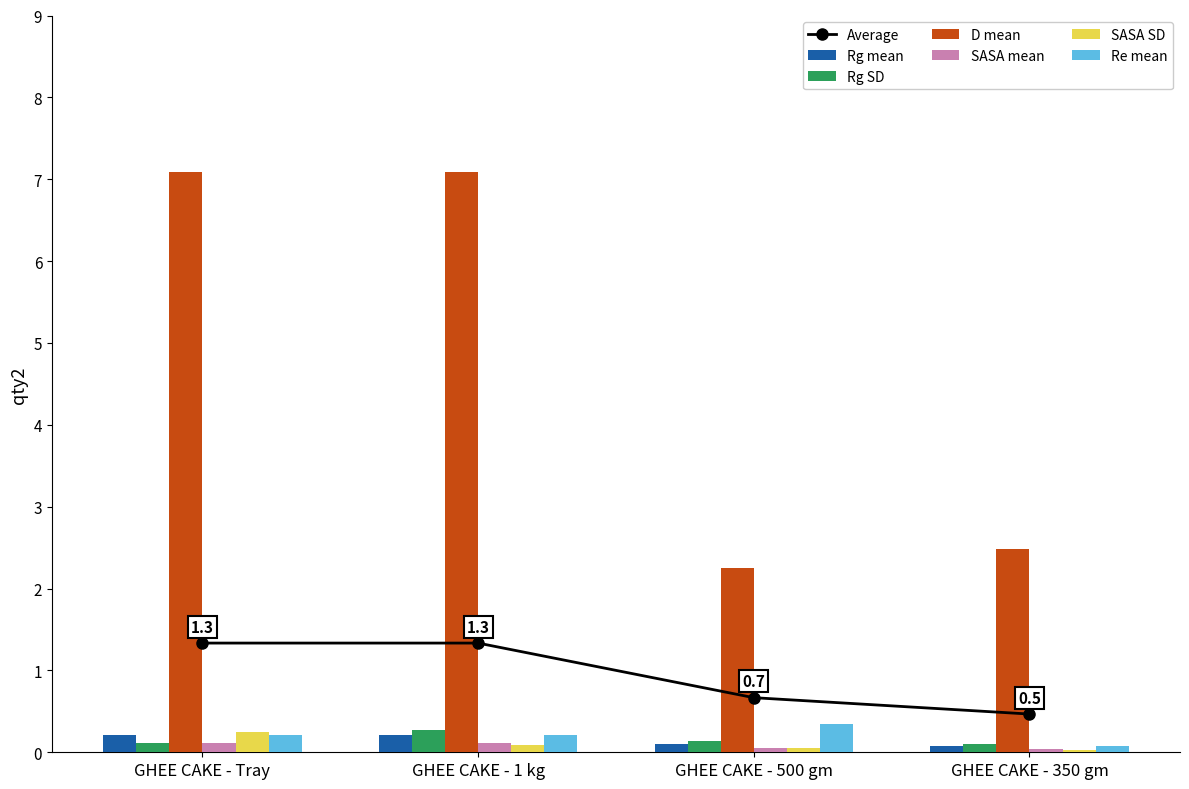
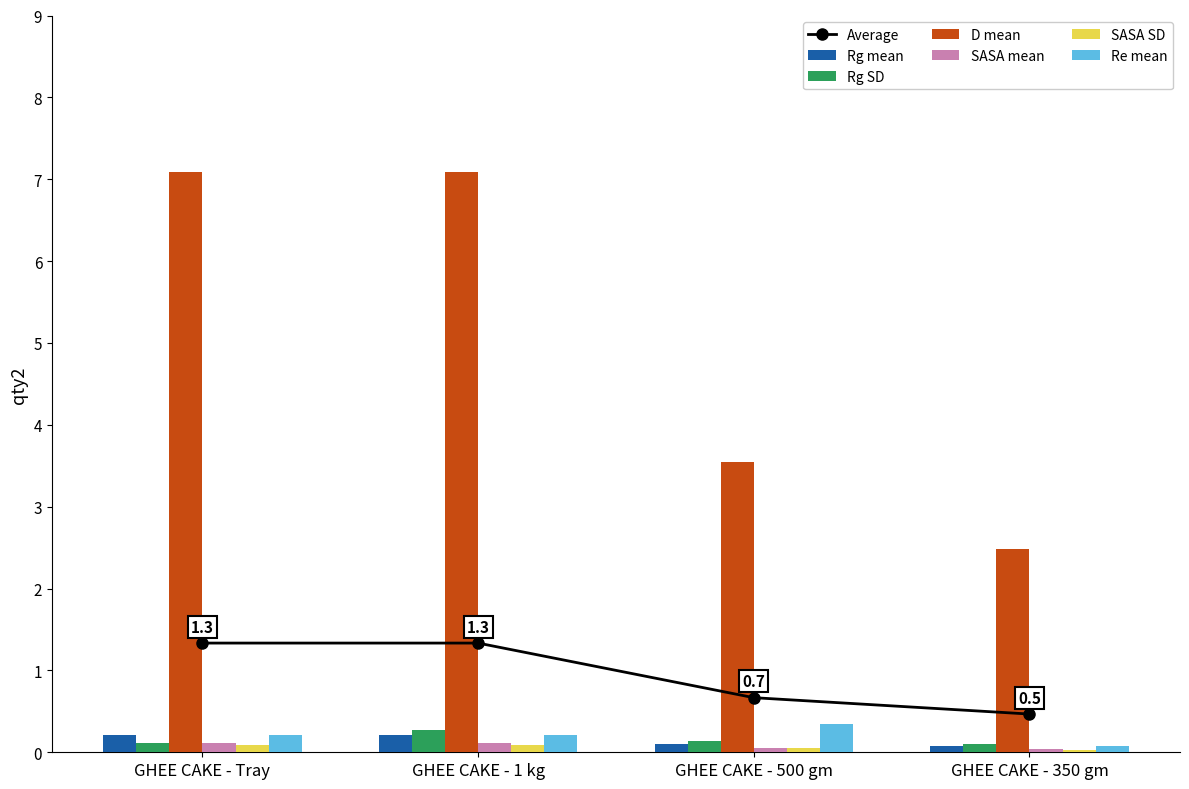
  {
    "Rg mean": {
      "GHEE CAKE - Tray": 0.2,
      "GHEE CAKE - 1 kg": 0.2,
      "GHEE CAKE - 500 gm": 0.1,
      "GHEE CAKE - 350 gm": 0.1
    },
    "Rg SD": {
      "GHEE CAKE - Tray": 0.1,
      "GHEE CAKE - 1 kg": 0.3,
      "GHEE CAKE - 500 gm": 0.1,
      "GHEE CAKE - 350 gm": 0.1
    },
    "D mean": {
-     "GHEE CAKE - 500 gm": 2.3
+     "GHEE CAKE - 500 gm": 3.5
    },
    "SASA mean": {
      "GHEE CAKE - Tray": 0.1,
      "GHEE CAKE - 1 kg": 0.1,
      "GHEE CAKE - 500 gm": 0.1,
      "GHEE CAKE - 350 gm": 0.0
    },
    "SASA SD": {
-     "GHEE CAKE - Tray": 0.2,
+     "GHEE CAKE - Tray": 0.1,
      "GHEE CAKE - 1 kg": 0.1,
      "GHEE CAKE - 500 gm": 0.0,
      "GHEE CAKE - 350 gm": 0.0
    },
    "Re mean": {
      "GHEE CAKE - Tray": 0.2,
      "GHEE CAKE - 1 kg": 0.2,
      "GHEE CAKE - 500 gm": 0.3,
      "GHEE CAKE - 350 gm": 0.1
    }
  }
